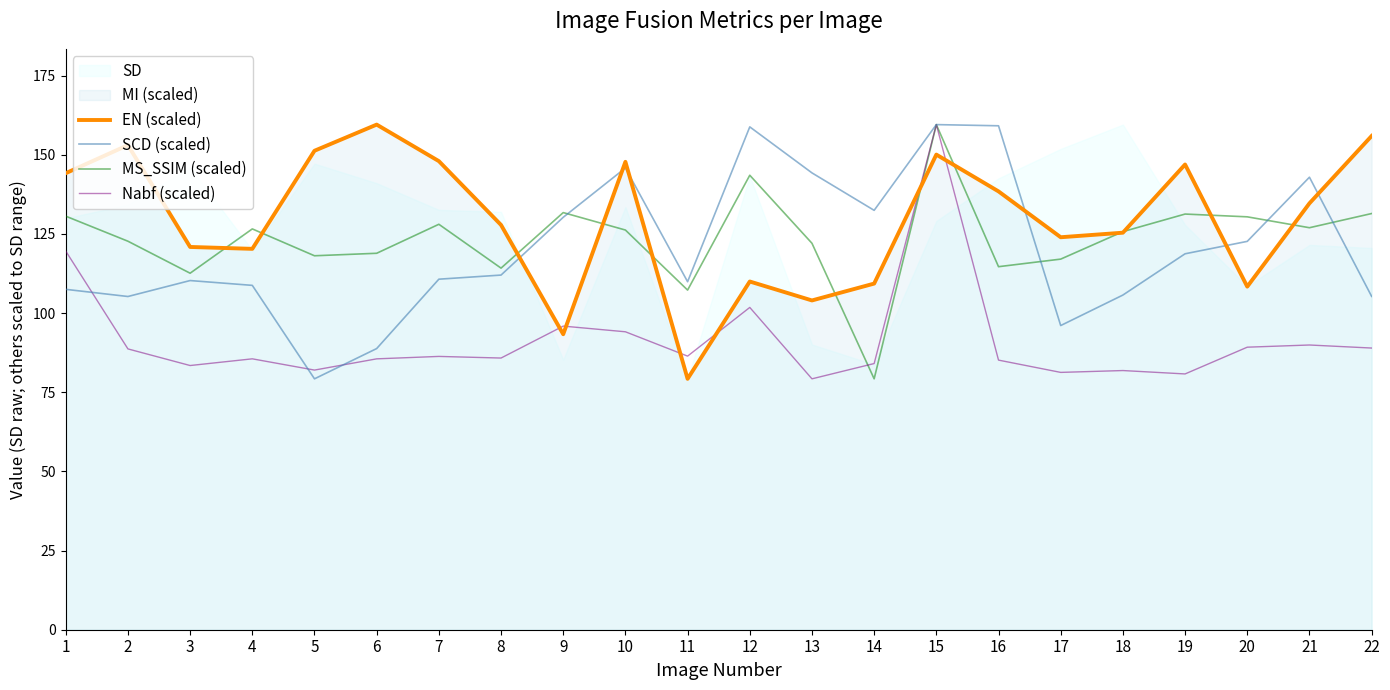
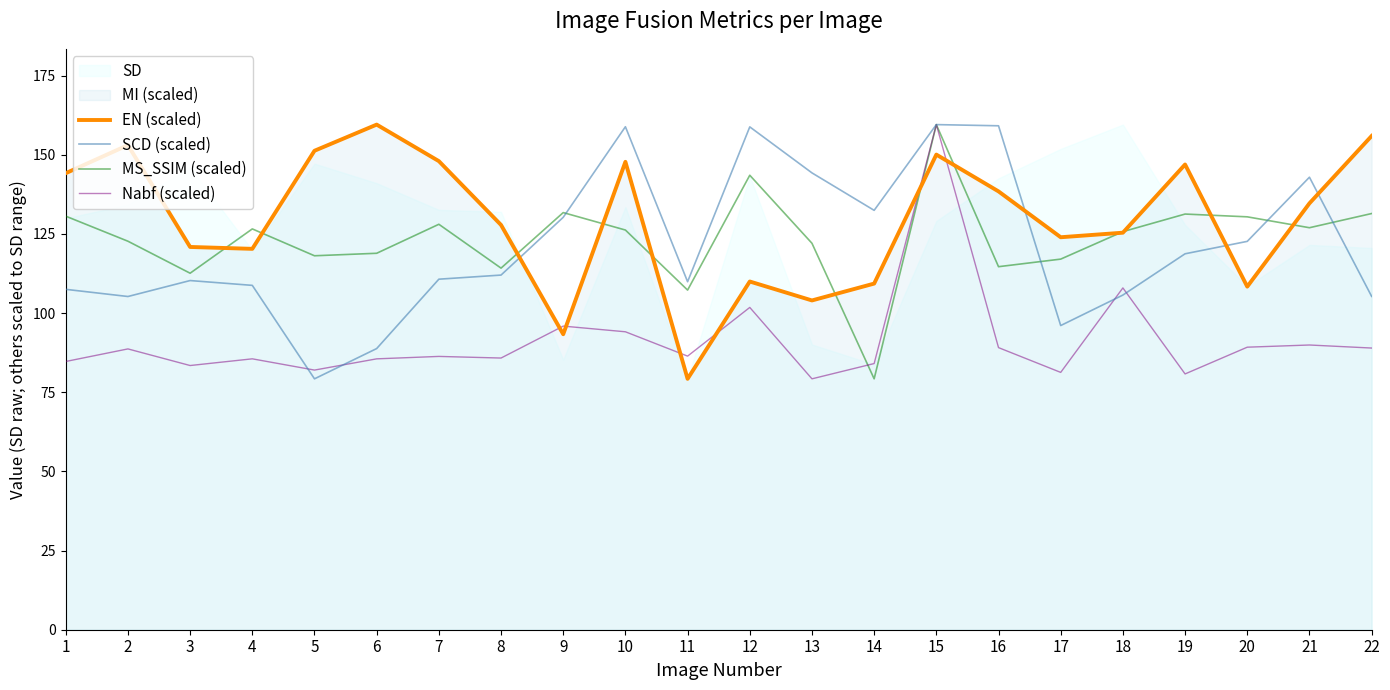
  {
    "SCD (scaled)": {
      "1": 107,
      "2": 105,
      "3": 110,
      "4": 109,
      "5": 79,
      "6": 89,
      "7": 111,
      "8": 112,
      "9": 130,
-     "10": 146,
+     "10": 159,
      "11": 110,
      "12": 159,
      "13": 144,
      "14": 132,
      "16": 159,
      "17": 96,
      "18": 106,
      "19": 119,
      "20": 123,
      "21": 143,
      "22": 105
    },
    "MS_SSIM (scaled)": {
      "2": 123,
      "3": 113,
      "4": 127,
      "5": 118,
      "6": 119,
      "7": 128,
      "8": 114,
      "9": 132,
      "10": 126,
      "11": 107,
      "13": 122,
      "14": 79,
      "16": 115,
      "17": 117,
      "19": 131,
      "20": 130,
      "21": 127,
      "22": 131
    },
    "Nabf (scaled)": {
-     "1": 120,
+     "1": 85,
      "2": 89,
      "3": 83,
      "4": 86,
      "5": 82,
      "6": 86,
      "7": 86,
      "8": 86,
      "9": 96,
      "10": 94,
      "11": 86,
      "12": 102,
      "13": 79,
-     "16": 85,
+     "16": 89,
      "17": 81,
-     "18": 82,
+     "18": 108,
      "19": 81,
      "20": 89,
      "21": 90,
      "22": 89
    }
  }
